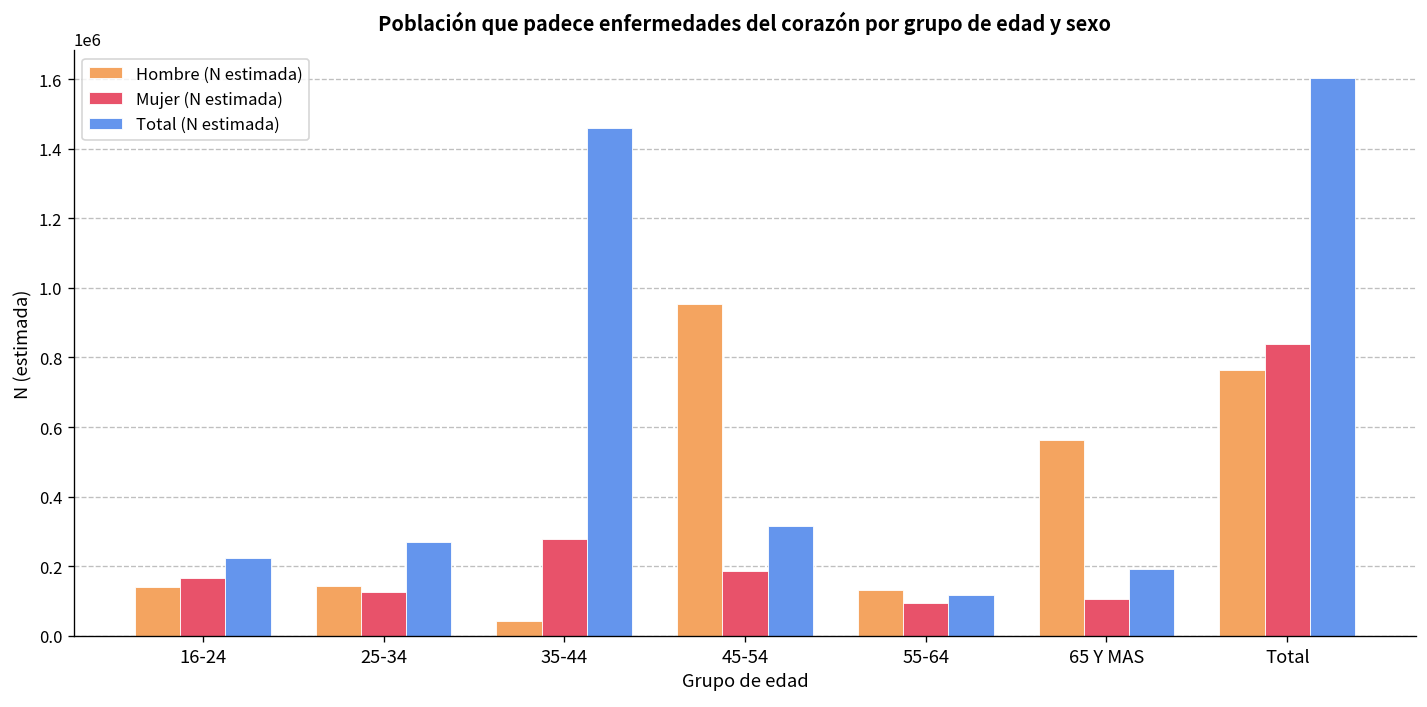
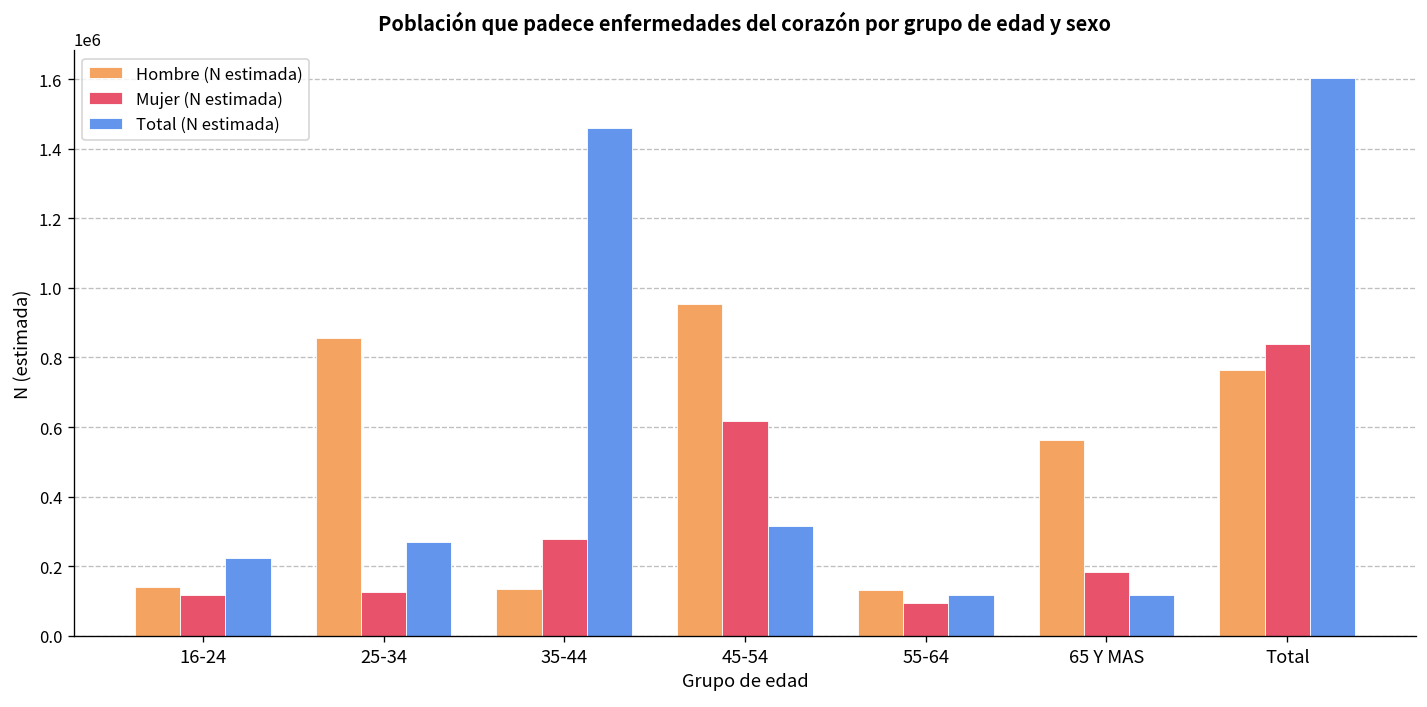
  {
    "Hombre (N estimada)": {
      "16-24": 140000,
-     "25-34": 140000,
-     "35-44": 40000,
+     "25-34": 860000,
+     "35-44": 130000,
      "45-54": 950000,
      "55-64": 130000,
      "65 Y MAS": 560000,
      "Total": 760000
    },
    "Mujer (N estimada)": {
-     "16-24": 170000,
+     "16-24": 120000,
      "25-34": 130000,
      "35-44": 280000,
-     "45-54": 190000,
+     "45-54": 620000,
      "55-64": 90000,
-     "65 Y MAS": 110000,
+     "65 Y MAS": 180000,
      "Total": 840000
    },
    "Total (N estimada)": {
      "16-24": 220000,
      "25-34": 270000,
      "35-44": 1460000,
      "45-54": 320000,
      "55-64": 120000,
-     "65 Y MAS": 190000,
+     "65 Y MAS": 120000,
      "Total": 1600000
    }
  }
